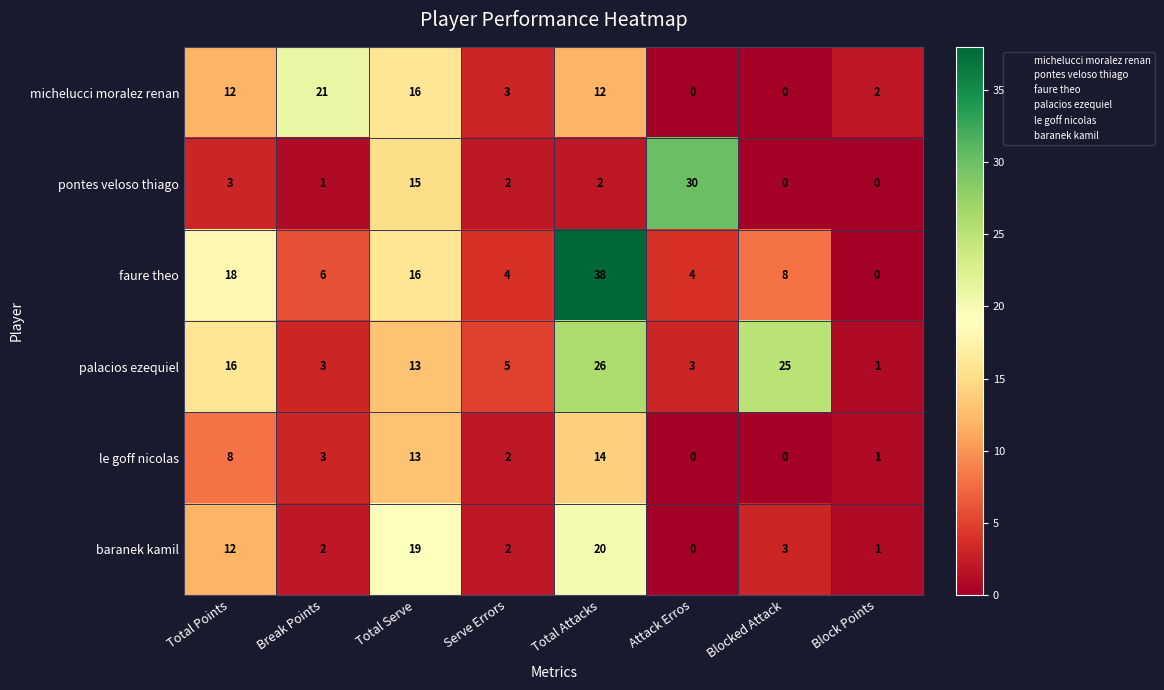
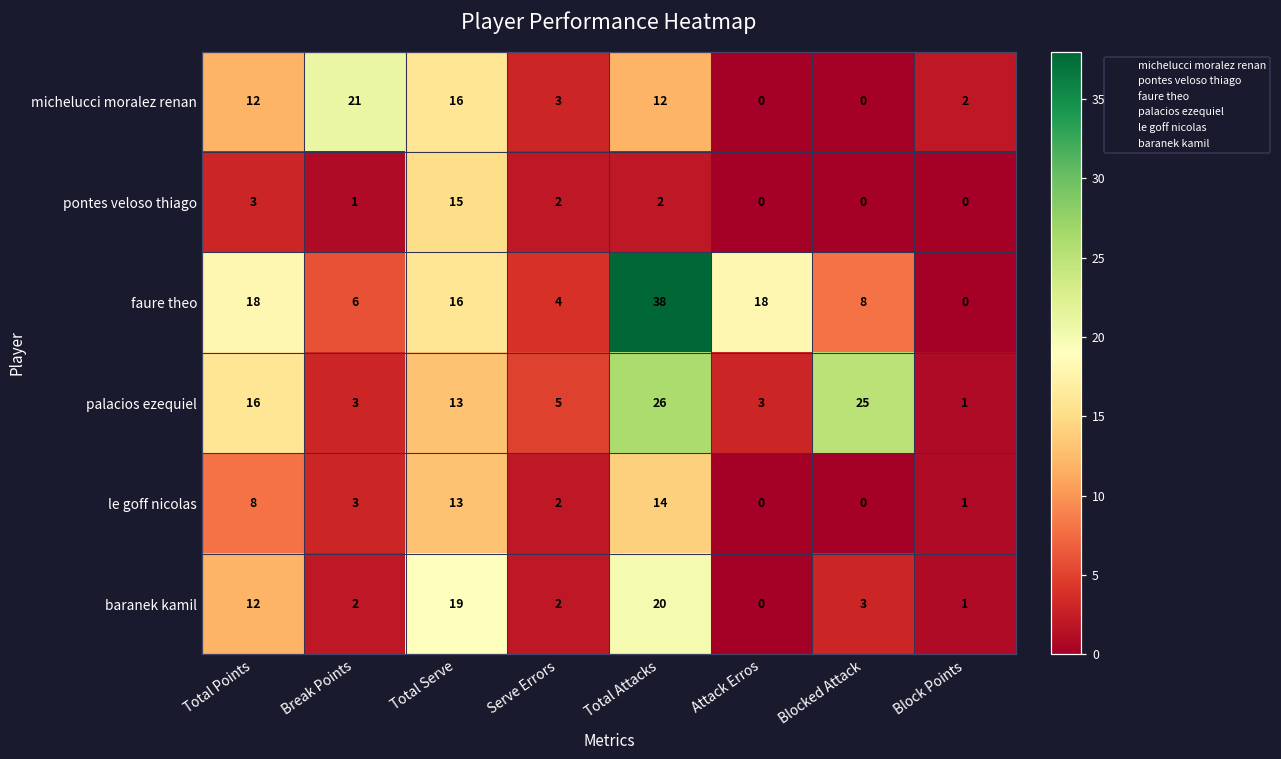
  {
    "michelucci moralez renan": {
      "Total Points": 12,
      "Break Points": 21,
      "Total Serve": 16,
      "Serve Errors": 3,
      "Total Attacks": 12,
      "Attack Erros": 0,
      "Blocked Attack": 0,
      "Block Points": 2
    },
    "pontes veloso thiago": {
      "Total Points": 3,
      "Break Points": 1,
      "Total Serve": 15,
      "Serve Errors": 2,
      "Total Attacks": 2,
-     "Attack Erros": 30,
+     "Attack Erros": 0,
      "Blocked Attack": 0,
      "Block Points": 0
    },
    "faure theo": {
      "Total Points": 18,
      "Break Points": 6,
      "Total Serve": 16,
      "Serve Errors": 4,
      "Total Attacks": 38,
-     "Attack Erros": 4,
+     "Attack Erros": 18,
      "Blocked Attack": 8,
      "Block Points": 0
    },
    "palacios ezequiel": {
      "Total Points": 16,
      "Break Points": 3,
      "Total Serve": 13,
      "Serve Errors": 5,
      "Total Attacks": 26,
      "Attack Erros": 3,
      "Blocked Attack": 25,
      "Block Points": 1
    },
    "le goff nicolas": {
      "Total Points": 8,
      "Break Points": 3,
      "Total Serve": 13,
      "Serve Errors": 2,
      "Total Attacks": 14,
      "Attack Erros": 0,
      "Blocked Attack": 0,
      "Block Points": 1
    },
    "baranek kamil": {
      "Total Points": 12,
      "Break Points": 2,
      "Total Serve": 19,
      "Serve Errors": 2,
      "Total Attacks": 20,
      "Attack Erros": 0,
      "Blocked Attack": 3,
      "Block Points": 1
    }
  }
